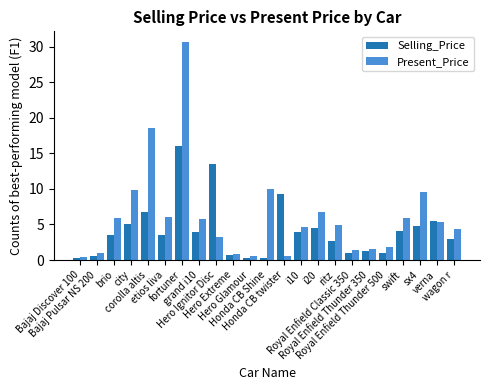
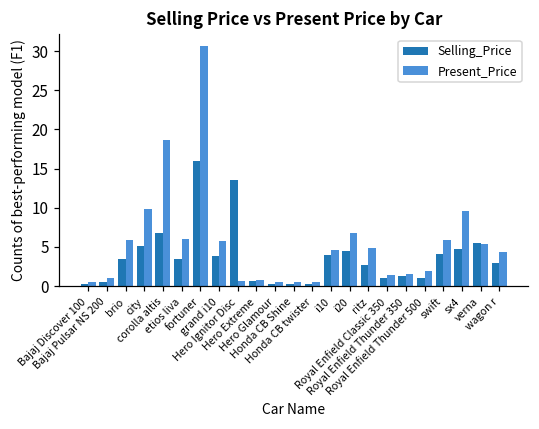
  {
    "Selling_Price": {
      "Bajaj Pulsar NS 200": 1,
      "brio": 4,
      "city": 5,
      "corolla altis": 7,
      "etios liva": 3,
      "fortuner": 16,
      "grand i10": 4,
      "Hero Ignitor Disc": 14,
      "Hero Extreme": 1,
-     "Honda CB twister": 9,
+     "Honda CB twister": 0,
      "i10": 4,
      "i20": 5,
      "ritz": 3,
      "Royal Enfield Classic 350": 1,
      "Royal Enfield Thunder 350": 1,
      "Royal Enfield Thunder 500": 1,
      "swift": 4,
      "sx4": 5,
      "verna": 6,
      "wagon r": 3
    },
    "Present_Price": {
      "Bajaj Discover 100": 0,
      "Bajaj Pulsar NS 200": 1,
      "brio": 6,
      "city": 10,
      "corolla altis": 19,
      "etios liva": 6,
      "fortuner": 31,
      "grand i10": 6,
-     "Hero Ignitor Disc": 3,
+     "Hero Ignitor Disc": 1,
      "Hero Extreme": 1,
      "Hero Glamour": 1,
-     "Honda CB Shine": 10,
+     "Honda CB Shine": 1,
      "Honda CB twister": 1,
      "i10": 5,
      "i20": 7,
      "ritz": 5,
      "Royal Enfield Classic 350": 1,
      "Royal Enfield Thunder 350": 2,
      "Royal Enfield Thunder 500": 2,
      "swift": 6,
      "sx4": 10,
      "verna": 5,
      "wagon r": 4
    }
  }
